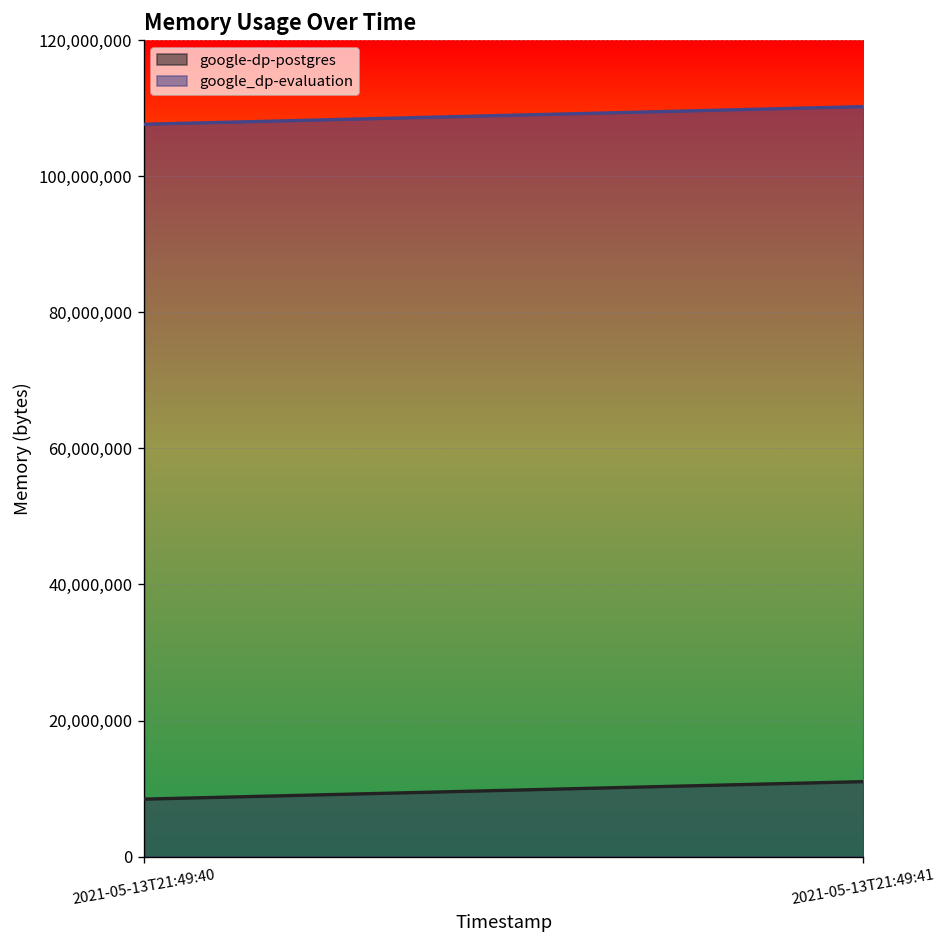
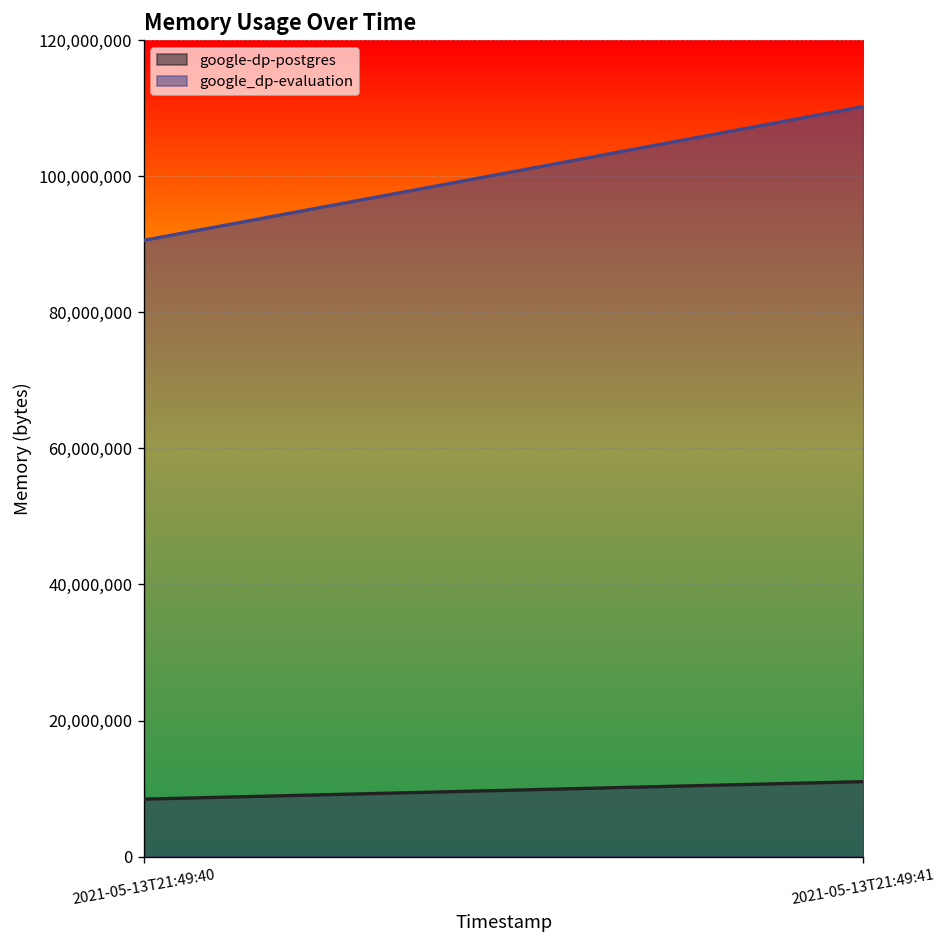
  {
    "google-dp-postgres": {
      "2021-05-13T21:49:40": "8,000,000",
      "2021-05-13T21:49:41": "11,000,000"
    },
    "google_dp-evaluation": {
-     "2021-05-13T21:49:40": "108,000,000",
+     "2021-05-13T21:49:40": "91,000,000",
      "2021-05-13T21:49:41": "110,000,000"
    }
  }
